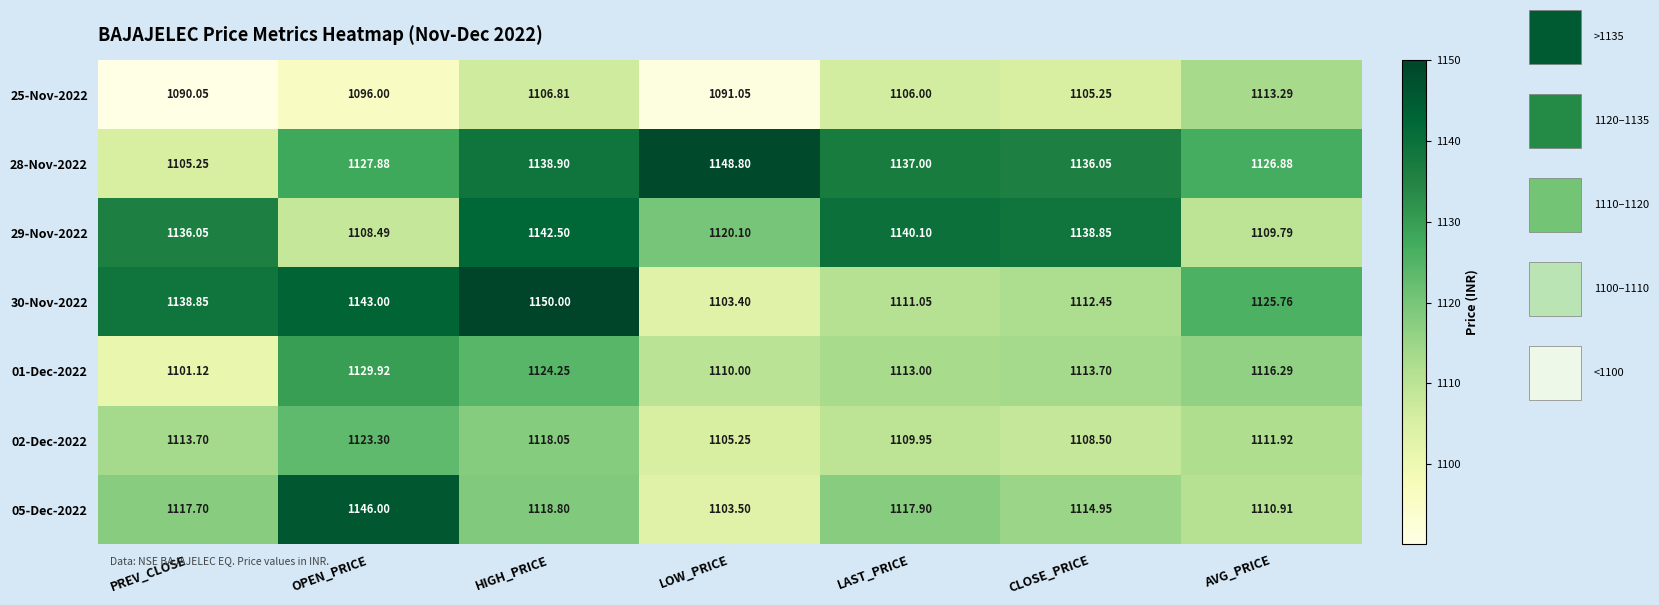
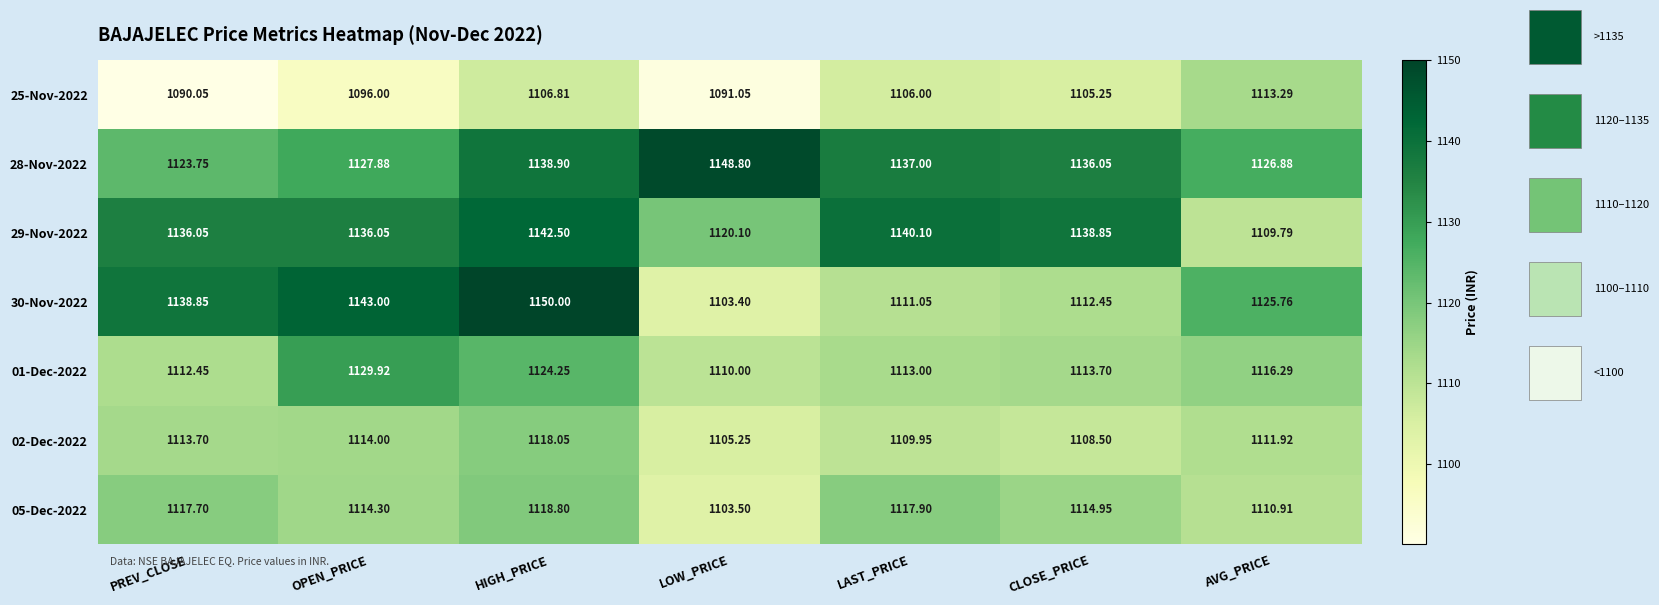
  {
    "25-Nov-2022": {
      "PREV_CLOSE": 1090.05,
      "OPEN_PRICE": 1096.00,
      "HIGH_PRICE": 1106.81,
      "LOW_PRICE": 1091.05,
      "LAST_PRICE": 1106.00,
      "CLOSE_PRICE": 1105.25,
      "AVG_PRICE": 1113.29
    },
    "28-Nov-2022": {
-     "PREV_CLOSE": 1105.25,
+     "PREV_CLOSE": 1123.75,
      "OPEN_PRICE": 1127.88,
      "HIGH_PRICE": 1138.90,
      "LOW_PRICE": 1148.80,
      "LAST_PRICE": 1137.00,
      "CLOSE_PRICE": 1136.05,
      "AVG_PRICE": 1126.88
    },
    "29-Nov-2022": {
      "PREV_CLOSE": 1136.05,
-     "OPEN_PRICE": 1108.49,
+     "OPEN_PRICE": 1136.05,
      "HIGH_PRICE": 1142.50,
      "LOW_PRICE": 1120.10,
      "LAST_PRICE": 1140.10,
      "CLOSE_PRICE": 1138.85,
      "AVG_PRICE": 1109.79
    },
    "30-Nov-2022": {
      "PREV_CLOSE": 1138.85,
      "OPEN_PRICE": 1143.00,
      "HIGH_PRICE": 1150.00,
      "LOW_PRICE": 1103.40,
      "LAST_PRICE": 1111.05,
      "CLOSE_PRICE": 1112.45,
      "AVG_PRICE": 1125.76
    },
    "01-Dec-2022": {
-     "PREV_CLOSE": 1101.12,
+     "PREV_CLOSE": 1112.45,
      "OPEN_PRICE": 1129.92,
      "HIGH_PRICE": 1124.25,
      "LOW_PRICE": 1110.00,
      "LAST_PRICE": 1113.00,
      "CLOSE_PRICE": 1113.70,
      "AVG_PRICE": 1116.29
    },
    "02-Dec-2022": {
      "PREV_CLOSE": 1113.70,
-     "OPEN_PRICE": 1123.30,
+     "OPEN_PRICE": 1114.00,
      "HIGH_PRICE": 1118.05,
      "LOW_PRICE": 1105.25,
      "LAST_PRICE": 1109.95,
      "CLOSE_PRICE": 1108.50,
      "AVG_PRICE": 1111.92
    },
    "05-Dec-2022": {
      "PREV_CLOSE": 1117.70,
-     "OPEN_PRICE": 1146.00,
+     "OPEN_PRICE": 1114.30,
      "HIGH_PRICE": 1118.80,
      "LOW_PRICE": 1103.50,
      "LAST_PRICE": 1117.90,
      "CLOSE_PRICE": 1114.95,
      "AVG_PRICE": 1110.91
    }
  }
